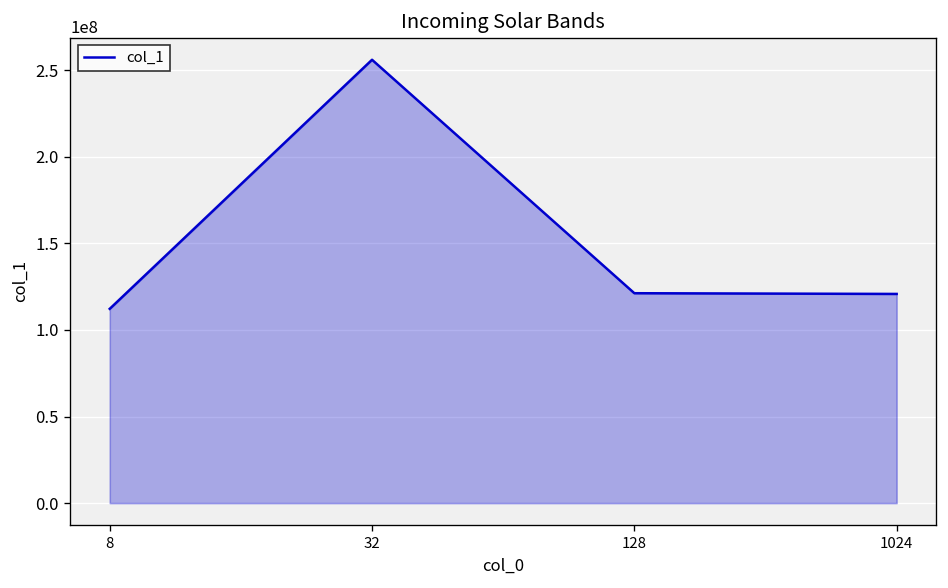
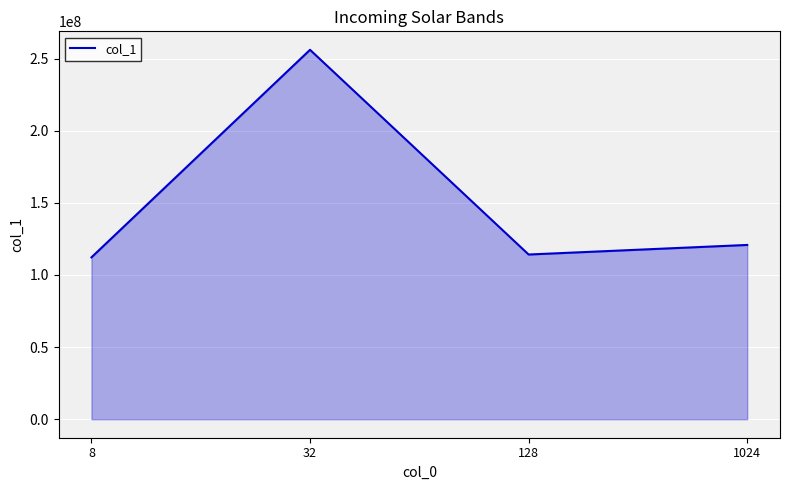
  {
    "8": 112000000,
    "32": 256000000,
-   "128": 121000000,
+   "128": 114000000,
    "1024": 121000000
  }
